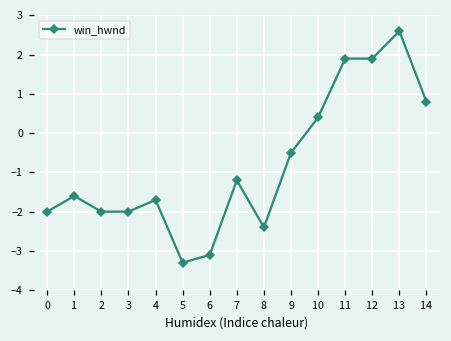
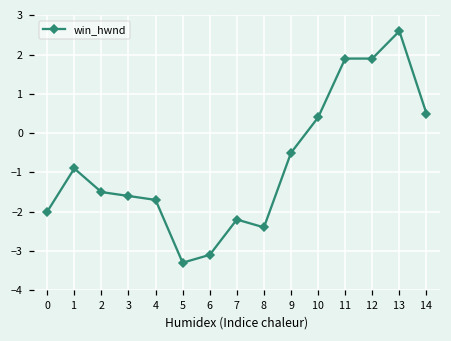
  {
    "0": -2.0,
-   "1": -1.6,
-   "2": -2.0,
-   "3": -2.0,
+   "1": -0.9,
+   "2": -1.5,
+   "3": -1.6,
    "4": -1.7,
    "5": -3.3,
    "6": -3.1,
-   "7": -1.2,
+   "7": -2.2,
    "8": -2.4,
    "9": -0.5,
    "10": 0.4,
    "11": 1.9,
    "12": 1.9,
    "13": 2.6,
-   "14": 0.8
+   "14": 0.5
  }
